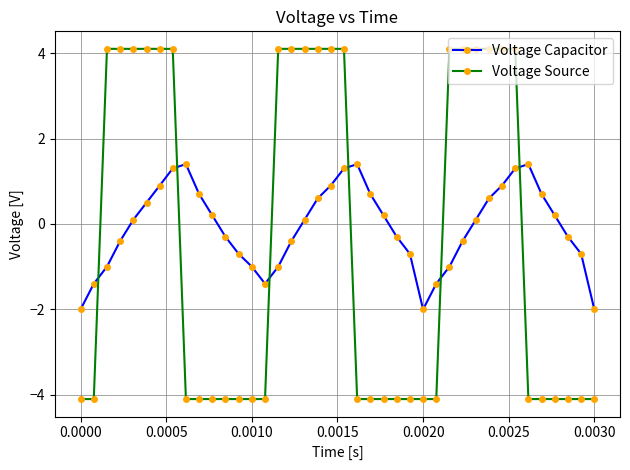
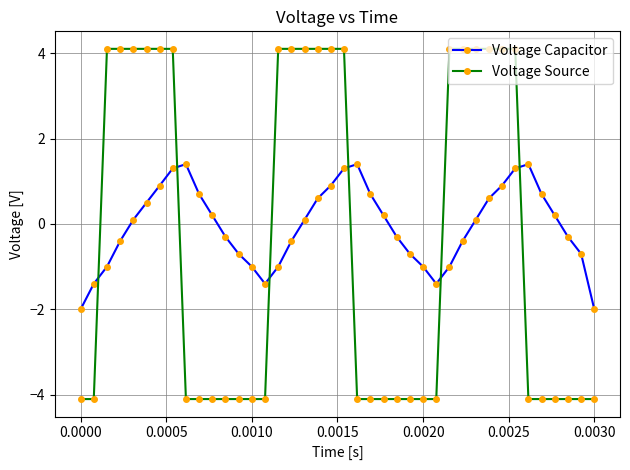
  {
    "Voltage Capacitor": {
      "0.0000": -2,
      "0.0010": -1,
-     "0.0020": -2,
+     "0.0020": -1,
      "0.0030": -2
    },
    "Voltage Source": {
      "0.0000": -4.1,
      "0.0010": -4.1,
      "0.0020": -4.1,
      "0.0030": -4.1
    }
  }
